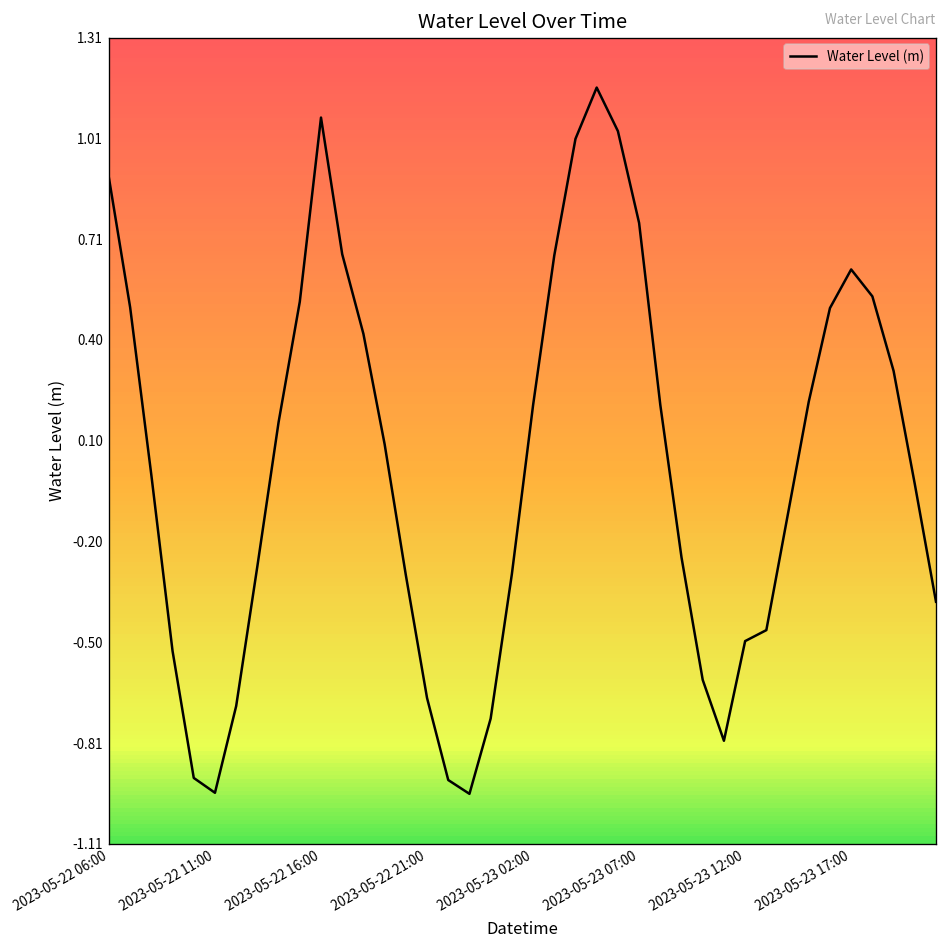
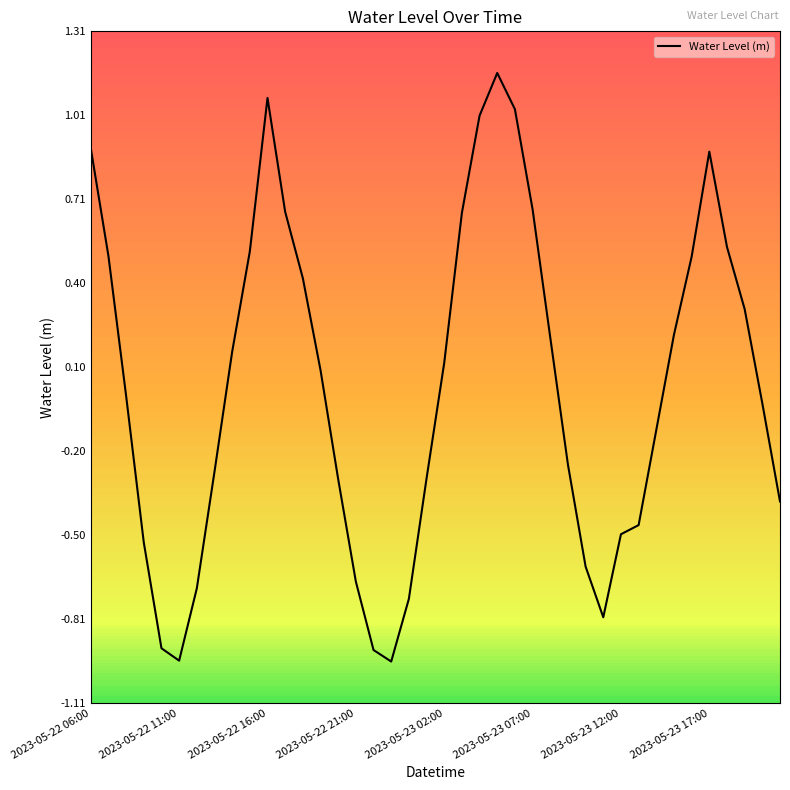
  {
    "Water Level (m)": {
      "2023-05-22 11:00": -0.96,
      "2023-05-22 16:00": 1.07,
      "2023-05-22 21:00": -0.67,
-     "2023-05-23 02:00": 0.21,
-     "2023-05-23 07:00": 0.75,
+     "2023-05-23 02:00": 0.12,
+     "2023-05-23 07:00": 0.67,
      "2023-05-23 12:00": -0.50,
-     "2023-05-23 17:00": 0.61
+     "2023-05-23 17:00": 0.88
    }
  }
